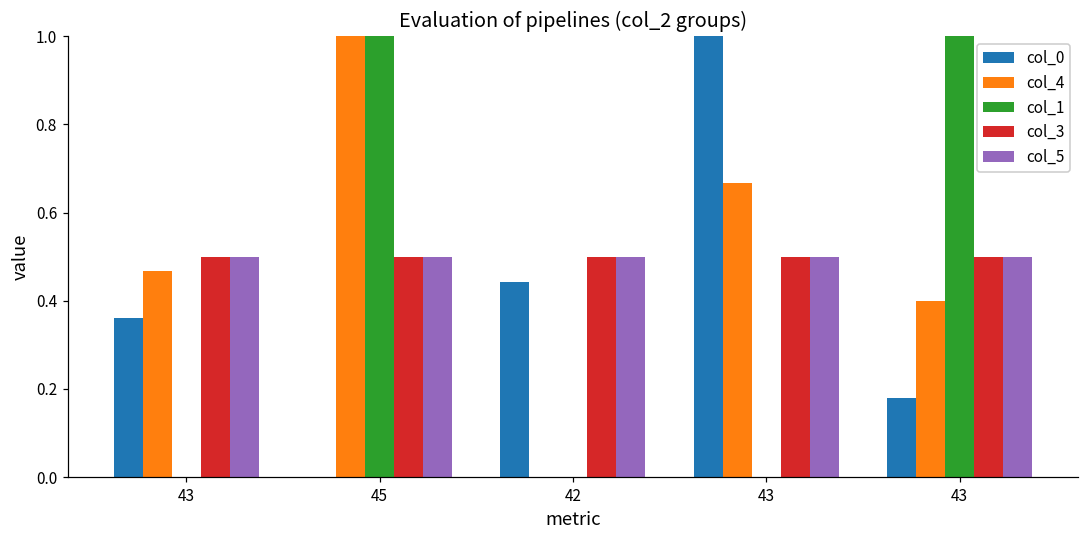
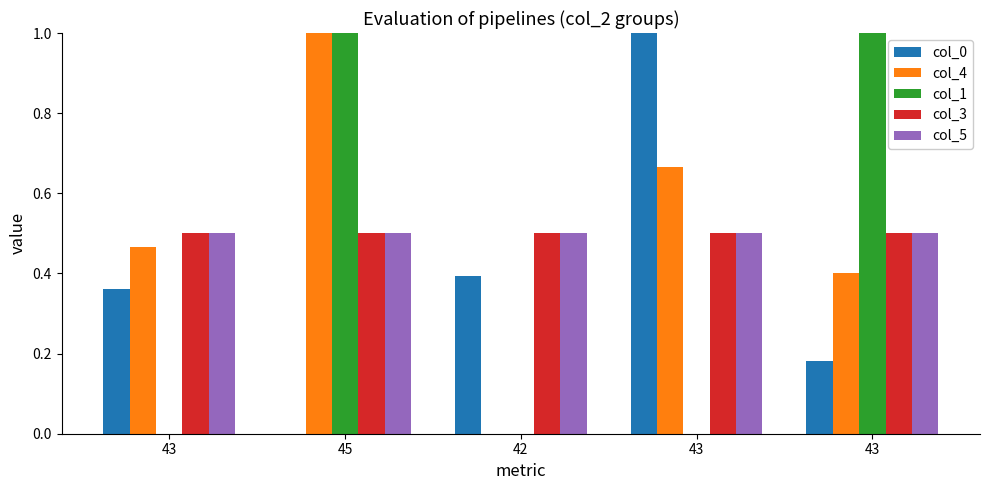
  {
    "col_0": {
      "45": 0.00,
-     "42": 0.44
+     "42": 0.39
    },
    "col_4": {
      "45": 1.00,
      "42": 0.00
    },
    "col_1": {
      "45": 1.00,
      "42": 0.00
    },
    "col_3": {
      "45": 0.50,
      "42": 0.50
    },
    "col_5": {
      "45": 0.50,
      "42": 0.50
    }
  }
